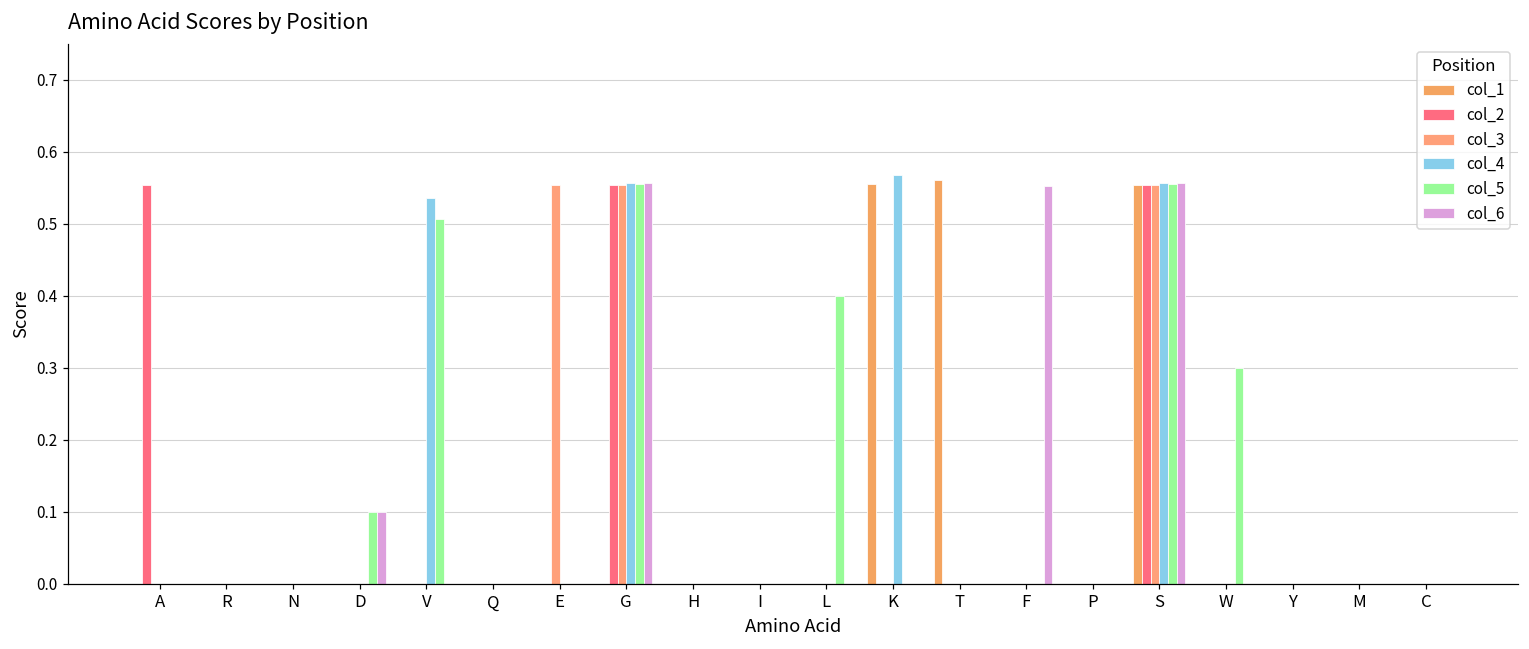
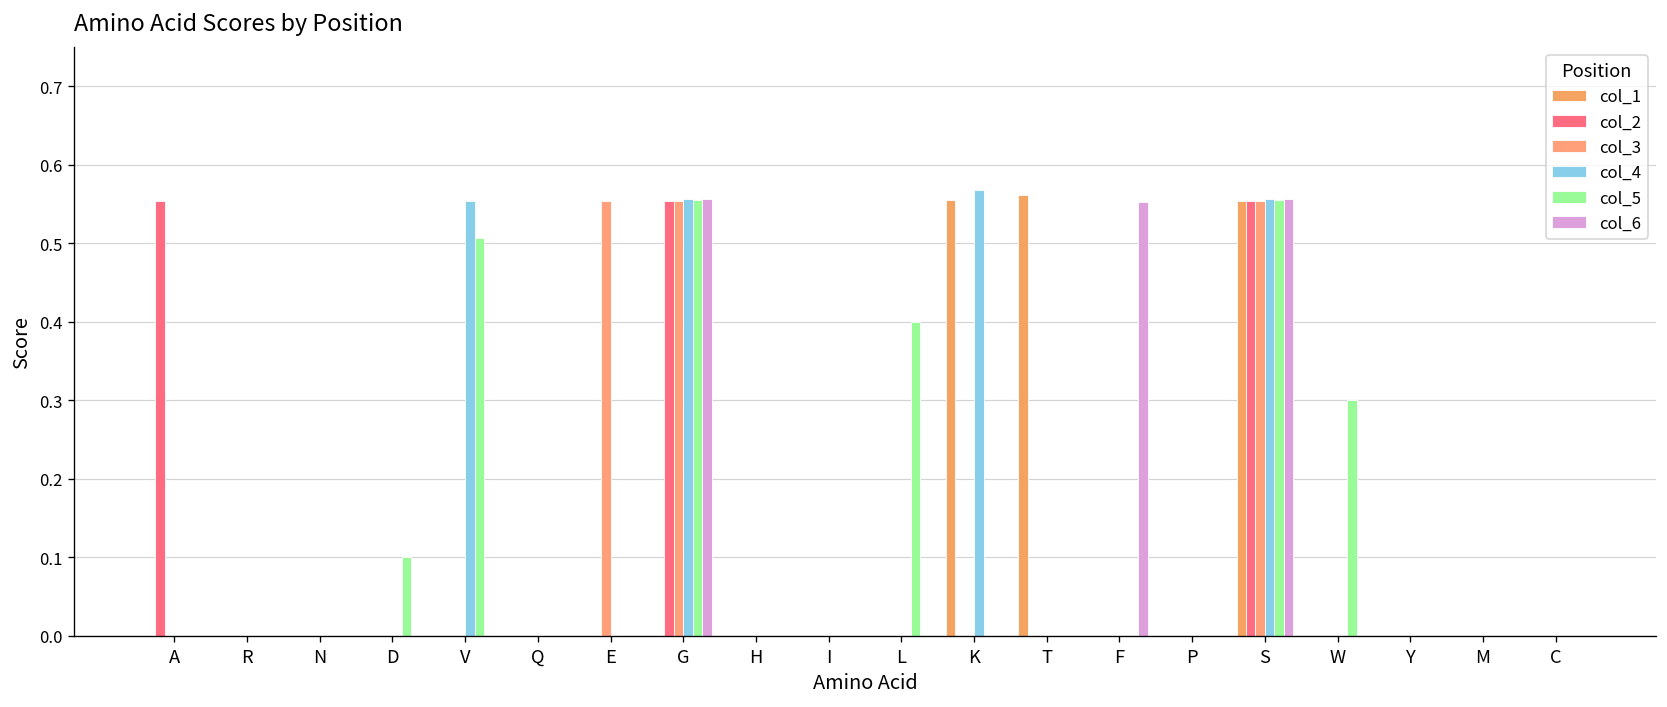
  {
    "col_4": {
      "A": 0.00,
      "R": 0.00,
      "N": 0.00,
      "D": 0.00,
-     "V": 0.54,
+     "V": 0.55,
      "Q": 0.00,
      "E": 0.00,
      "G": 0.56,
      "H": 0.00,
      "I": 0.00,
      "L": 0.00,
      "K": 0.57,
      "T": 0.00,
      "F": 0.00,
      "P": 0.00,
      "S": 0.56,
      "W": 0.00,
      "Y": 0.00,
      "M": 0.00,
      "C": 0.00
    },
    "col_5": {
      "A": 0.00,
      "R": 0.00,
      "N": 0.00,
      "D": 0.10,
      "V": 0.51,
      "Q": 0.00,
      "E": 0.00,
      "G": 0.55,
      "H": 0.00,
      "I": 0.00,
      "L": 0.40,
      "K": 0.00,
      "T": 0.00,
      "F": 0.00,
      "P": 0.00,
      "S": 0.55,
      "W": 0.30,
      "Y": 0.00,
      "M": 0.00,
      "C": 0.00
    },
    "col_6": {
      "A": 0.0,
      "R": 0.0,
      "N": 0.0,
-     "D": 0.1,
+     "D": 0.0,
      "V": 0.0,
      "Q": 0.0,
      "E": 0.0,
      "G": 0.56,
      "H": 0.0,
      "I": 0.0,
      "L": 0.0,
      "K": 0.0,
      "T": 0.0,
      "F": 0.55,
      "P": 0.0,
      "S": 0.56,
      "W": 0.0,
      "Y": 0.0,
      "M": 0.0,
      "C": 0.0
    }
  }
